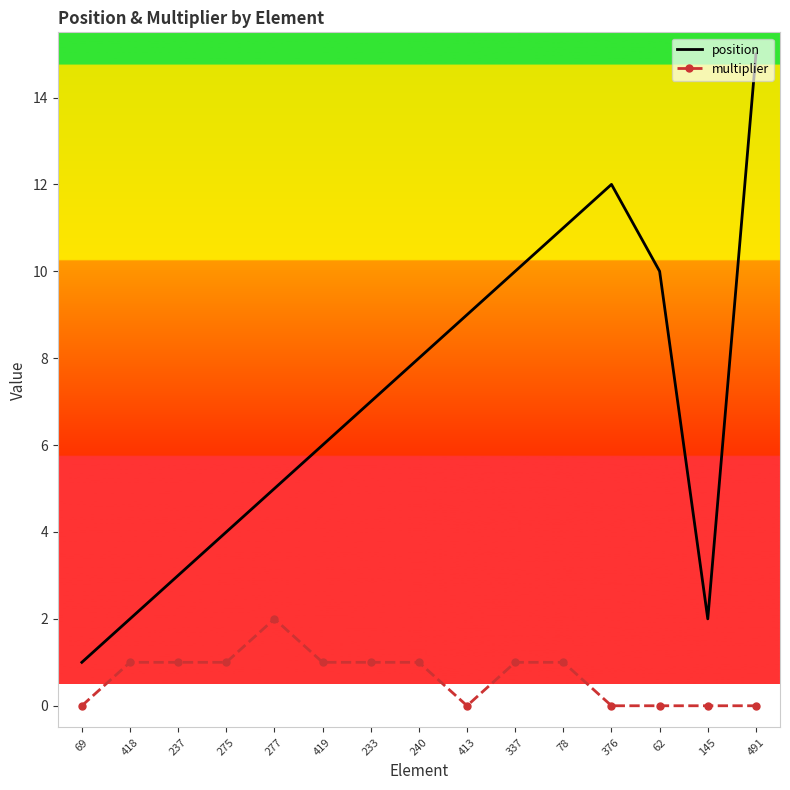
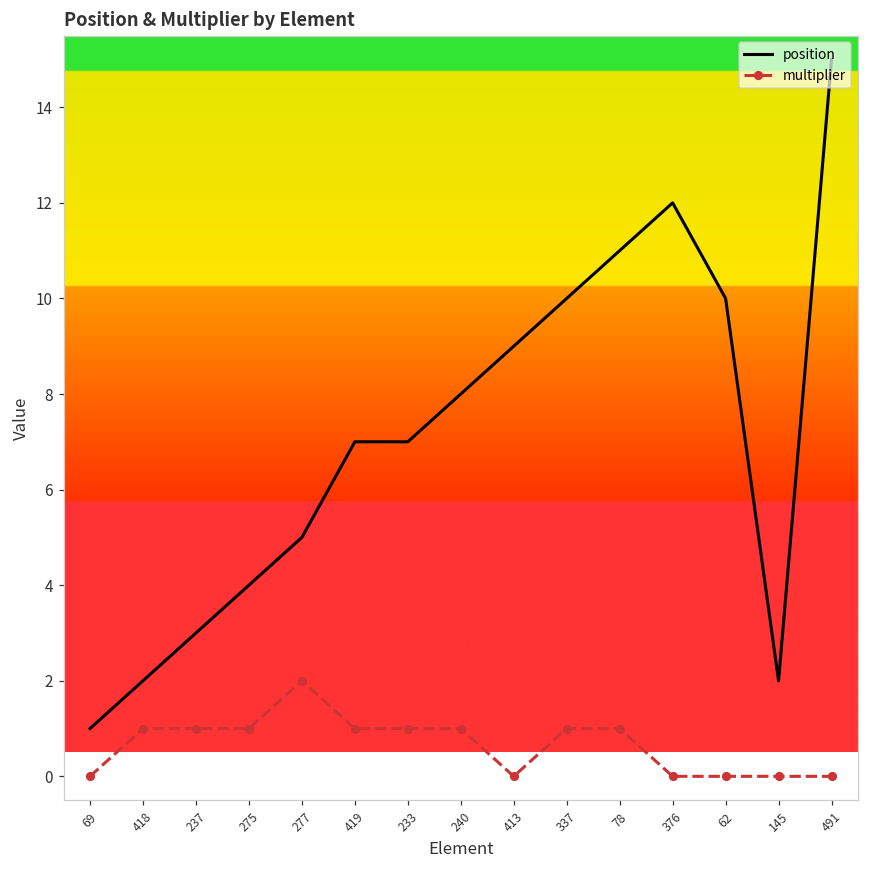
  {
    "position": {
      "69": 1,
      "418": 2,
      "237": 3,
      "275": 4,
      "277": 5,
-     "419": 6,
+     "419": 7,
      "233": 7,
      "240": 8,
      "413": 9,
      "337": 10,
      "78": 11,
      "376": 12,
      "62": 10,
      "145": 2
    },
    "multiplier": {
      "69": 0,
      "418": 1,
      "237": 1,
      "275": 1,
      "277": 2,
      "419": 1,
      "233": 1,
      "240": 1,
      "413": 0,
      "337": 1,
      "78": 1,
      "376": 0,
      "62": 0,
      "145": 0,
      "491": 0
    }
  }
